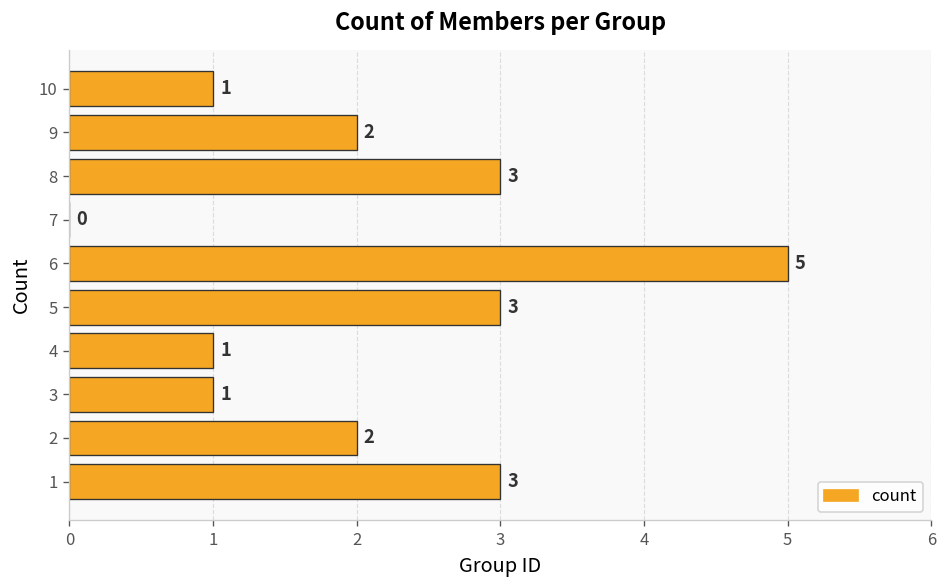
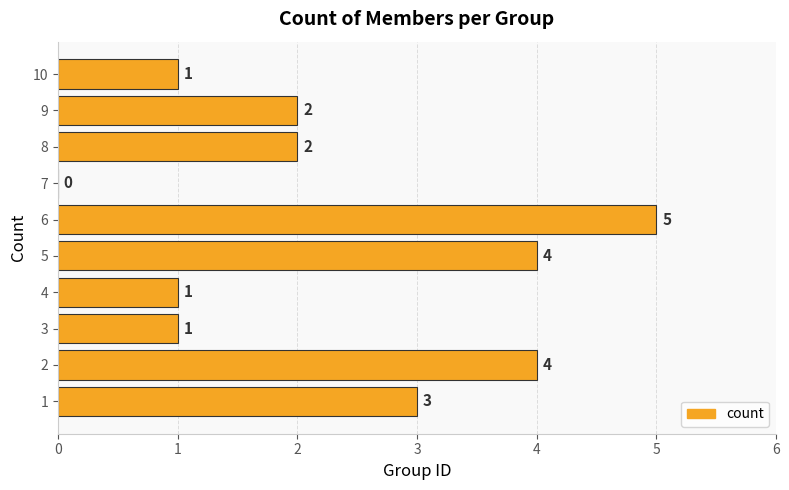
  {
    "10": 1,
    "9": 2,
-   "8": 3,
+   "8": 2,
    "7": 0,
    "6": 5,
-   "5": 3,
+   "5": 4,
    "4": 1,
    "3": 1,
-   "2": 2,
+   "2": 4,
    "1": 3
  }
